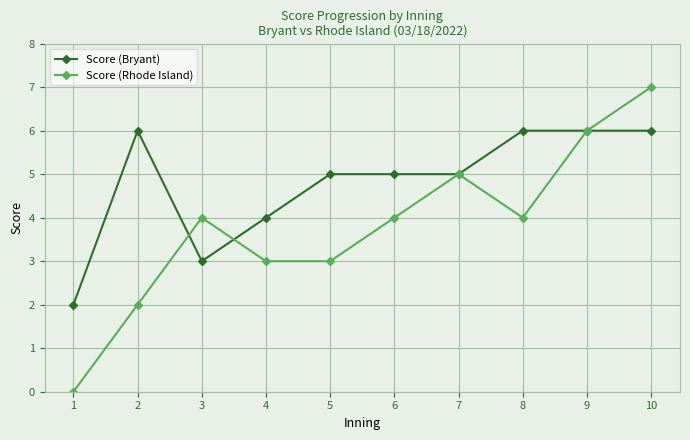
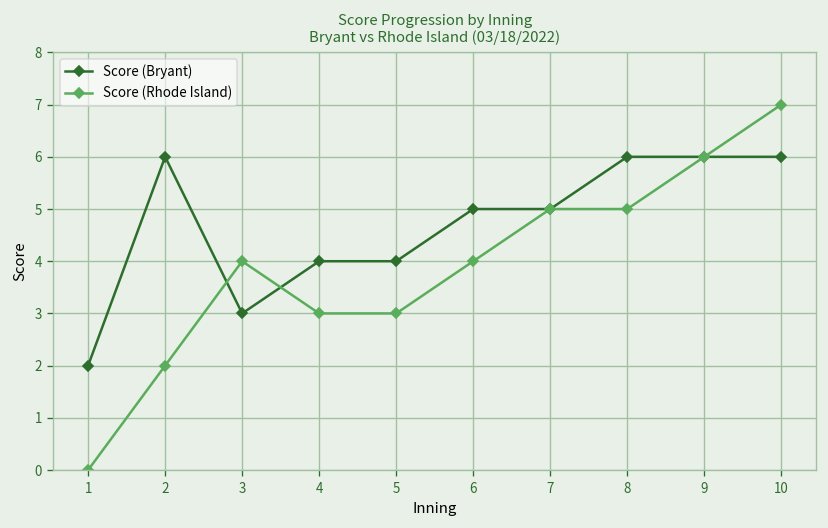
  {
    "Score (Bryant)": {
      "1": 2,
      "2": 6,
      "3": 3,
      "4": 4,
-     "5": 5,
+     "5": 4,
      "6": 5,
      "8": 6,
      "10": 6
    },
    "Score (Rhode Island)": {
      "1": 0,
      "2": 2,
      "3": 4,
      "4": 3,
      "5": 3,
      "6": 4,
-     "8": 4,
+     "8": 5,
      "10": 7
    }
  }
